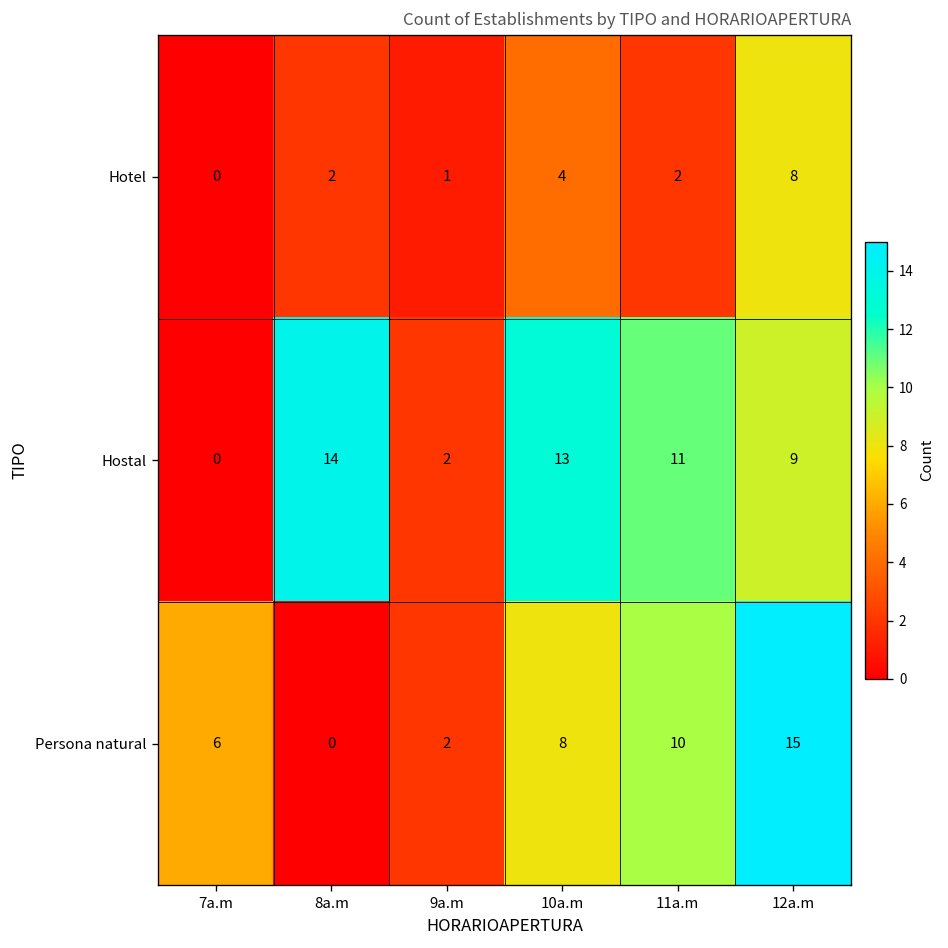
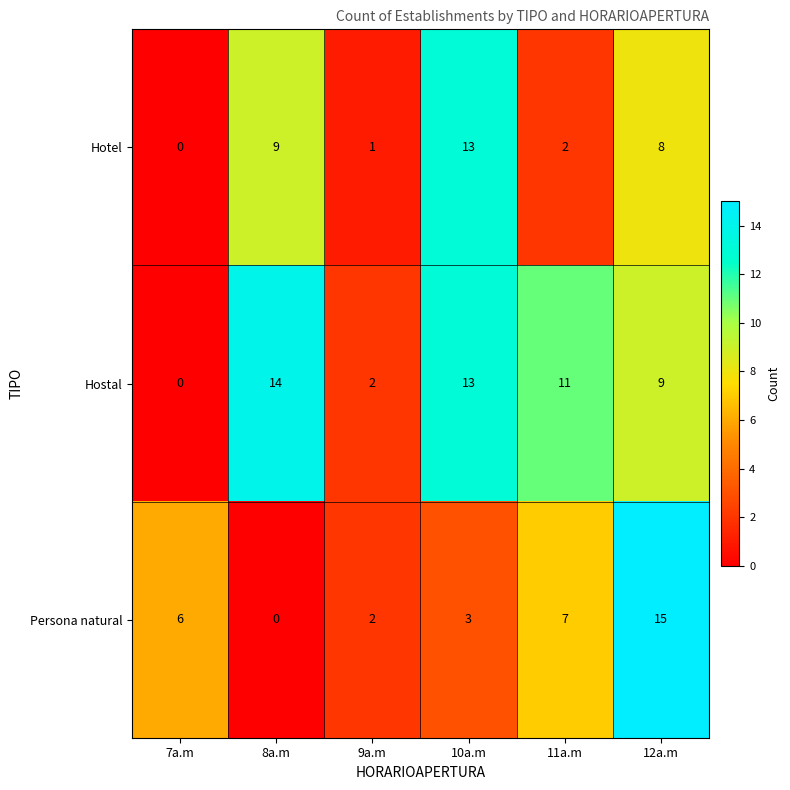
  {
    "Hotel": {
      "7a.m": 0,
-     "8a.m": 2,
+     "8a.m": 9,
      "9a.m": 1,
-     "10a.m": 4,
+     "10a.m": 13,
      "11a.m": 2,
      "12a.m": 8
    },
    "Hostal": {
      "7a.m": 0,
      "8a.m": 14,
      "9a.m": 2,
      "10a.m": 13,
      "11a.m": 11,
      "12a.m": 9
    },
    "Persona natural": {
      "7a.m": 6,
      "8a.m": 0,
      "9a.m": 2,
-     "10a.m": 8,
-     "11a.m": 10,
+     "10a.m": 3,
+     "11a.m": 7,
      "12a.m": 15
    }
  }
